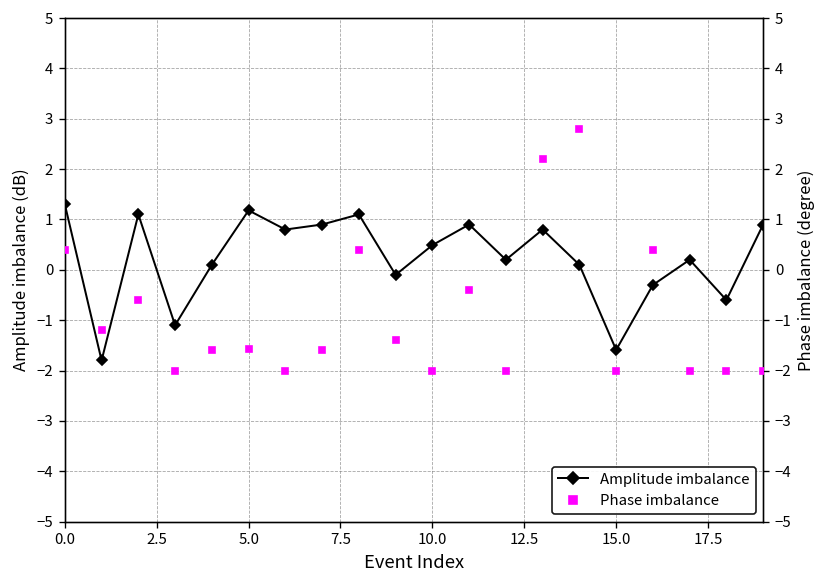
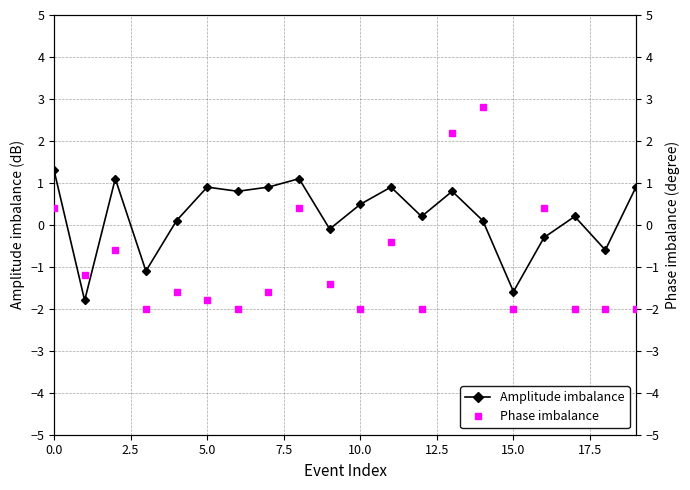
  {
    "Amplitude imbalance": {
      "0.0": 1.3,
-     "5.0": 1.2,
+     "5.0": 0.9,
      "10.0": 0.5,
      "15.0": -1.6
    },
    "Phase imbalance": {
      "0.0": 0.4,
-     "5.0": -1.6,
+     "5.0": -1.8,
      "10.0": -2.0,
      "15.0": -2.0
    }
  }
